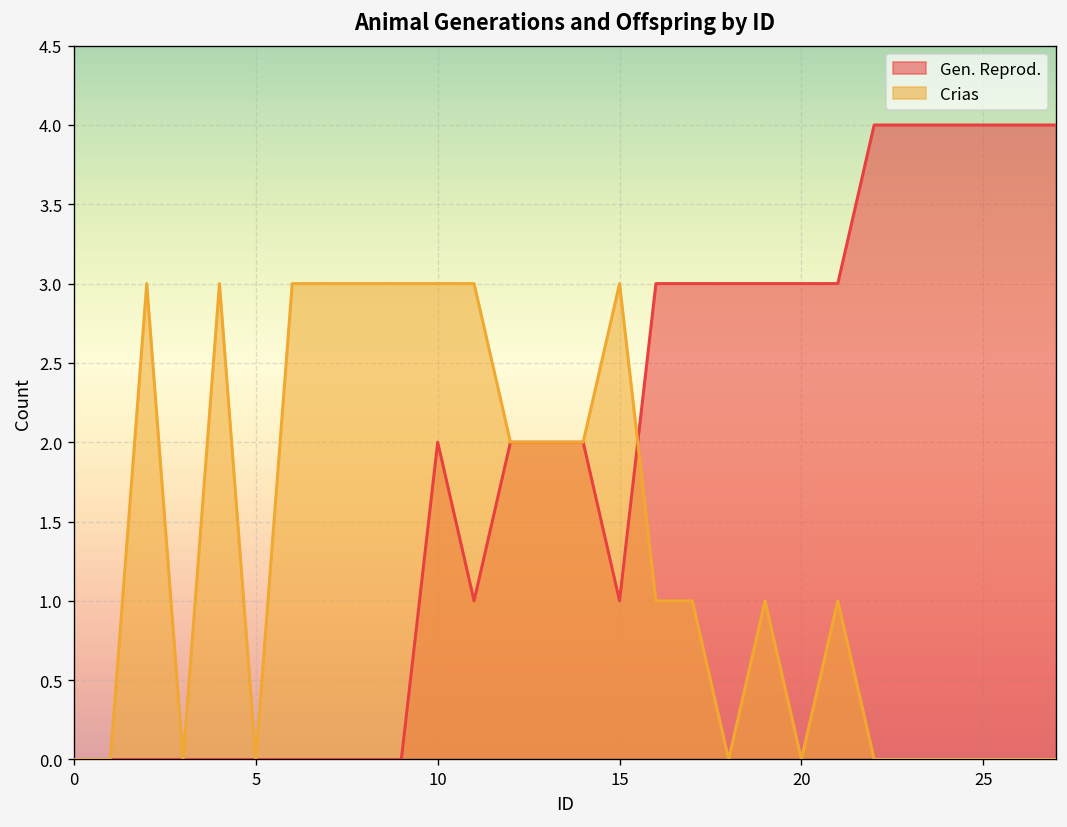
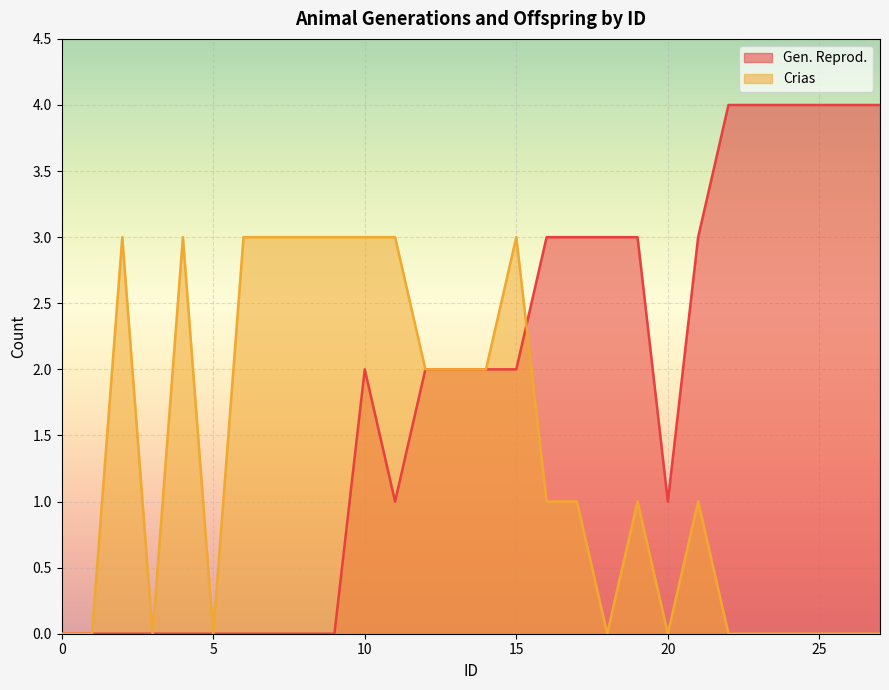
  {
    "Gen. Reprod.": {
      "10": 2,
-     "15": 1,
-     "20": 3,
+     "15": 2,
+     "20": 1,
      "25": 4
    },
    "Crias": {
      "10": 3,
      "15": 3,
      "20": 0,
      "25": 0
    }
  }
